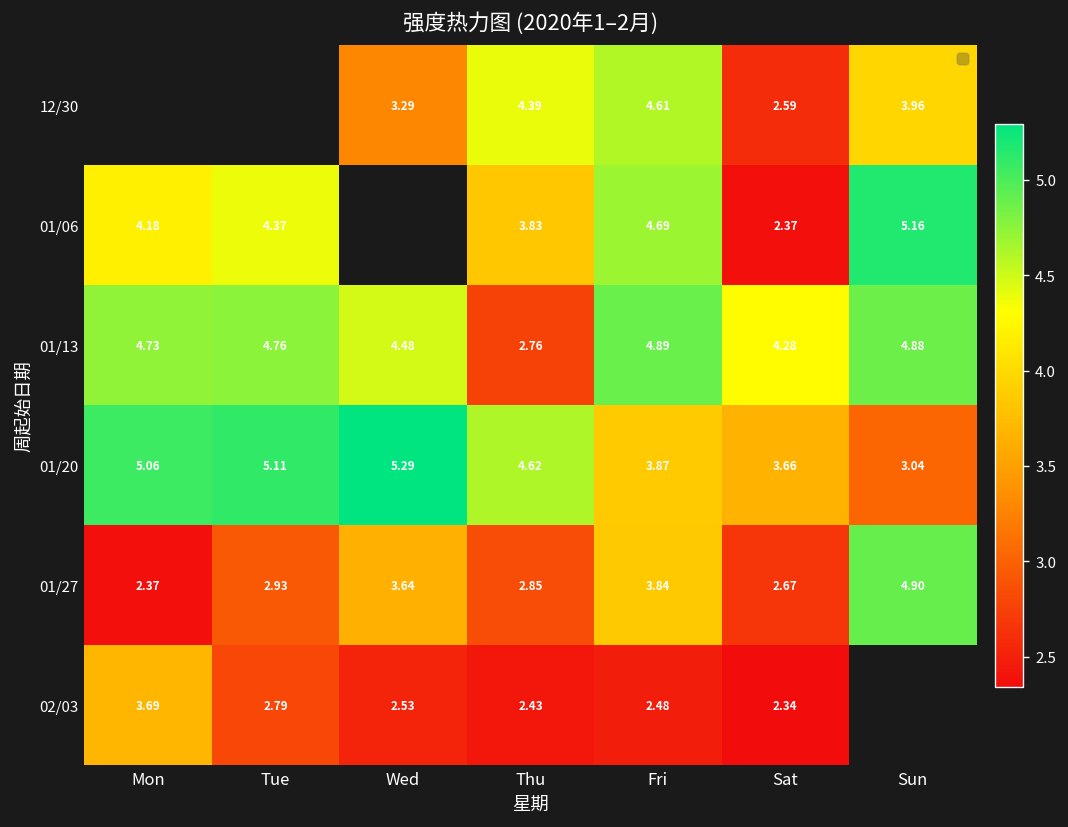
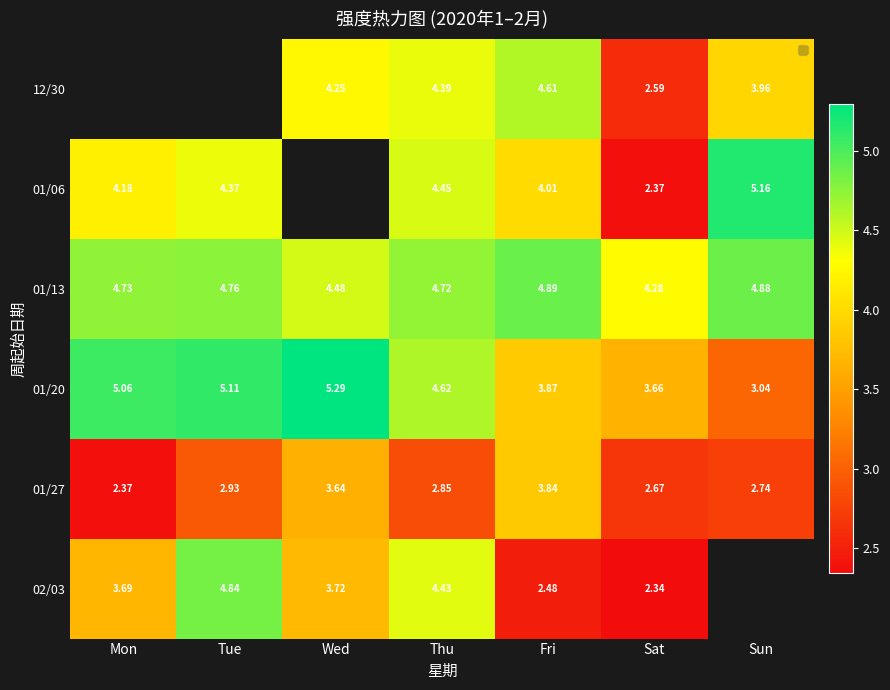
  {
    "12/30": {
-     "Wed": 3.29,
+     "Wed": 4.25,
      "Thu": 4.39,
      "Fri": 4.61,
      "Sat": 2.59,
      "Sun": 3.96
    },
    "01/06": {
      "Mon": 4.18,
      "Tue": 4.37,
-     "Thu": 3.83,
-     "Fri": 4.69,
+     "Thu": 4.45,
+     "Fri": 4.01,
      "Sat": 2.37,
      "Sun": 5.16
    },
    "01/13": {
      "Mon": 4.73,
      "Tue": 4.76,
      "Wed": 4.48,
-     "Thu": 2.76,
+     "Thu": 4.72,
      "Fri": 4.89,
      "Sat": 4.28,
      "Sun": 4.88
    },
    "01/20": {
      "Mon": 5.06,
      "Tue": 5.11,
      "Wed": 5.29,
      "Thu": 4.62,
      "Fri": 3.87,
      "Sat": 3.66,
      "Sun": 3.04
    },
    "01/27": {
      "Mon": 2.37,
      "Tue": 2.93,
      "Wed": 3.64,
      "Thu": 2.85,
      "Fri": 3.84,
      "Sat": 2.67,
-     "Sun": 4.90
+     "Sun": 2.74
    },
    "02/03": {
      "Mon": 3.69,
-     "Tue": 2.79,
-     "Wed": 2.53,
-     "Thu": 2.43,
+     "Tue": 4.84,
+     "Wed": 3.72,
+     "Thu": 4.43,
      "Fri": 2.48,
      "Sat": 2.34
    }
  }
